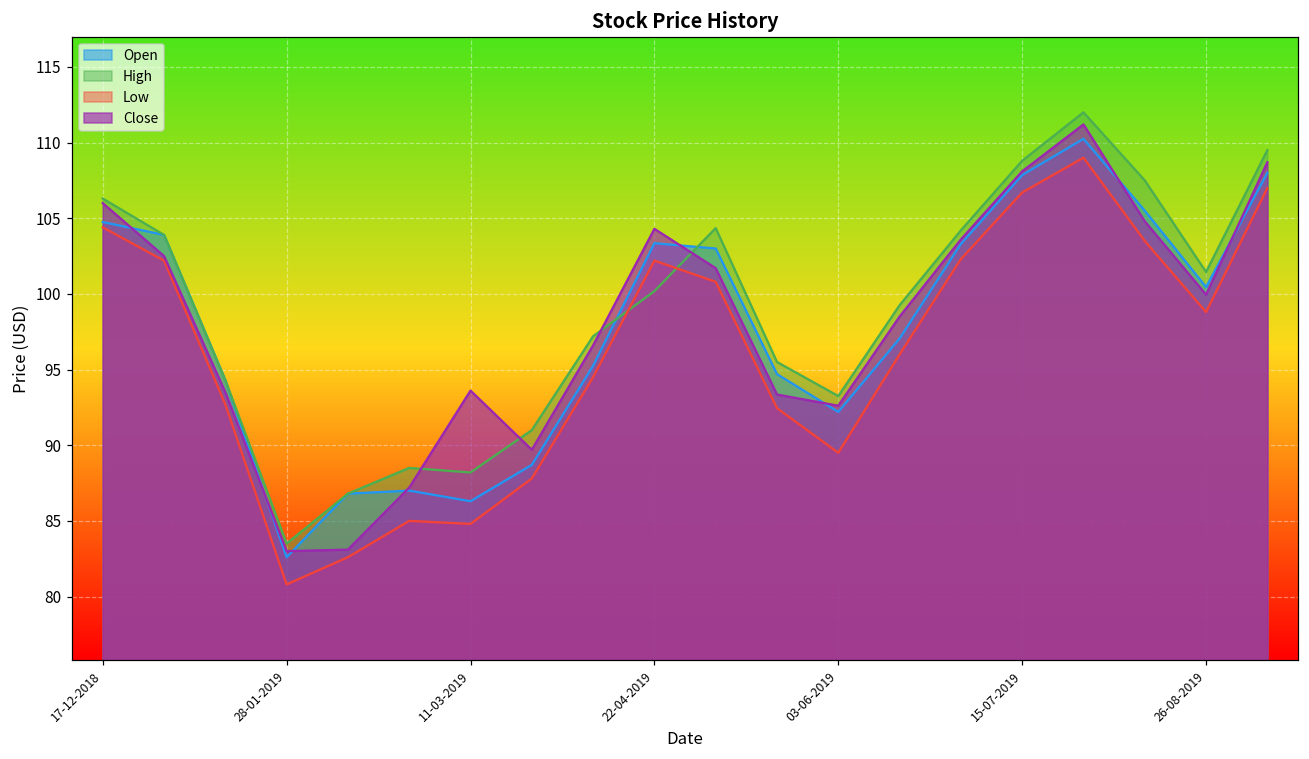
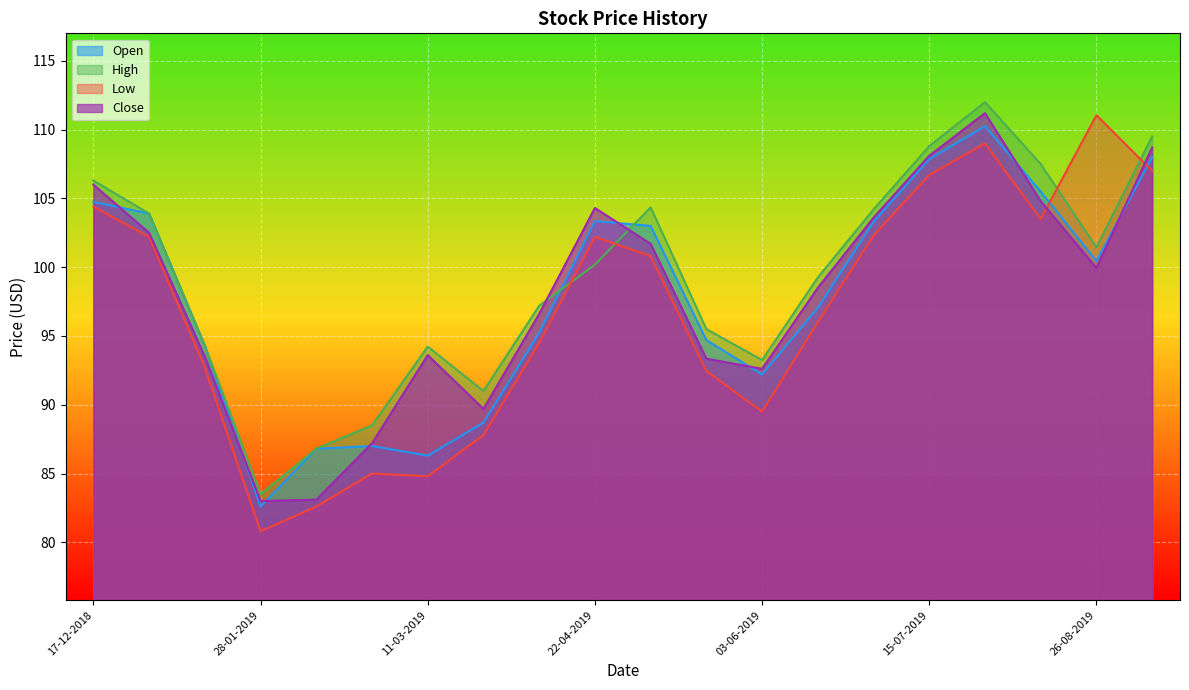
  {
    "Open": {
      "17-12-2018": 104.8,
      "28-01-2019": 82.6,
      "11-03-2019": 86.3,
      "22-04-2019": 103.3,
      "03-06-2019": 92.2,
      "15-07-2019": 107.8,
      "26-08-2019": 100.4
    },
    "High": {
      "17-12-2018": 106.3,
      "28-01-2019": 83.5,
-     "11-03-2019": 88.2,
+     "11-03-2019": 94.2,
      "22-04-2019": 100.2,
      "03-06-2019": 93.3,
      "15-07-2019": 108.8,
      "26-08-2019": 101.4
    },
    "Low": {
      "17-12-2018": 104.4,
      "28-01-2019": 80.8,
      "11-03-2019": 84.8,
      "22-04-2019": 102.2,
      "03-06-2019": 89.5,
      "15-07-2019": 106.7,
-     "26-08-2019": 98.8
+     "26-08-2019": 111.1
    },
    "Close": {
      "17-12-2018": 106.0,
      "28-01-2019": 83.0,
      "11-03-2019": 93.6,
      "22-04-2019": 104.3,
      "03-06-2019": 92.6,
      "15-07-2019": 108.1,
      "26-08-2019": 99.9
    }
  }
